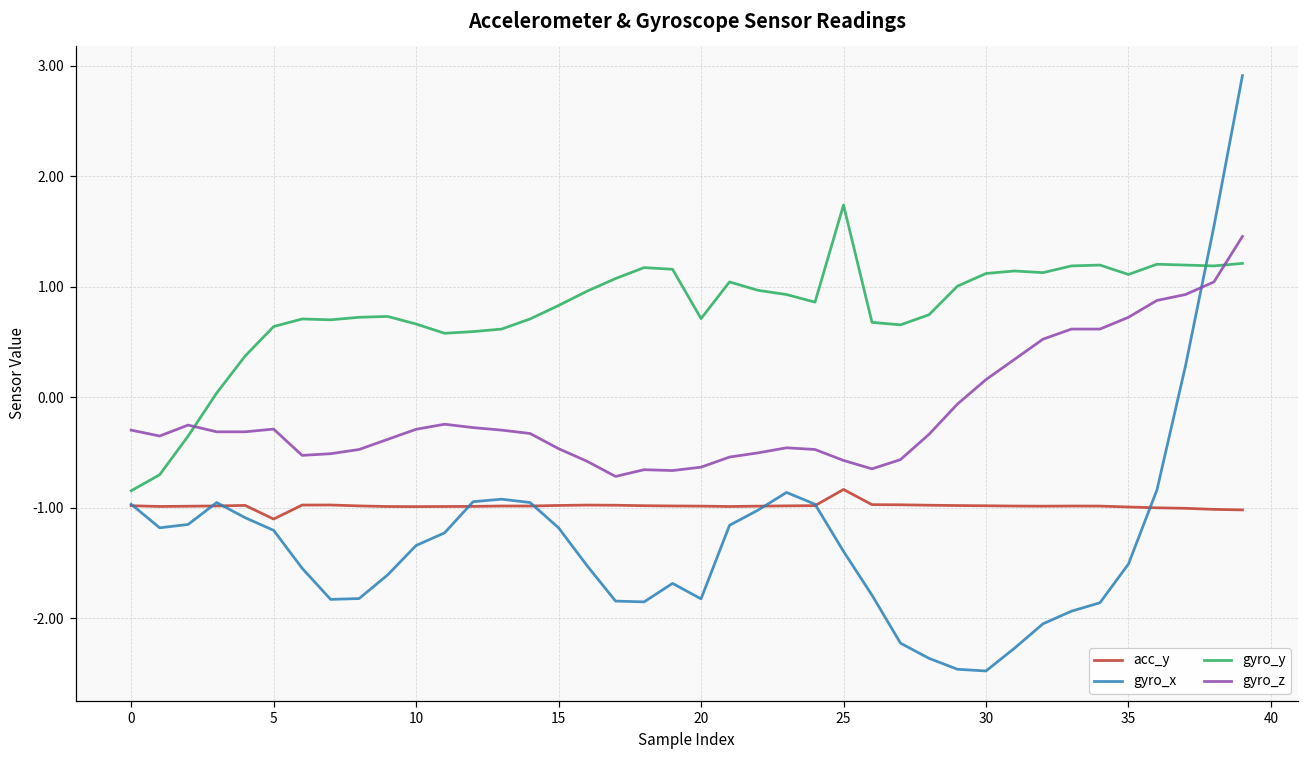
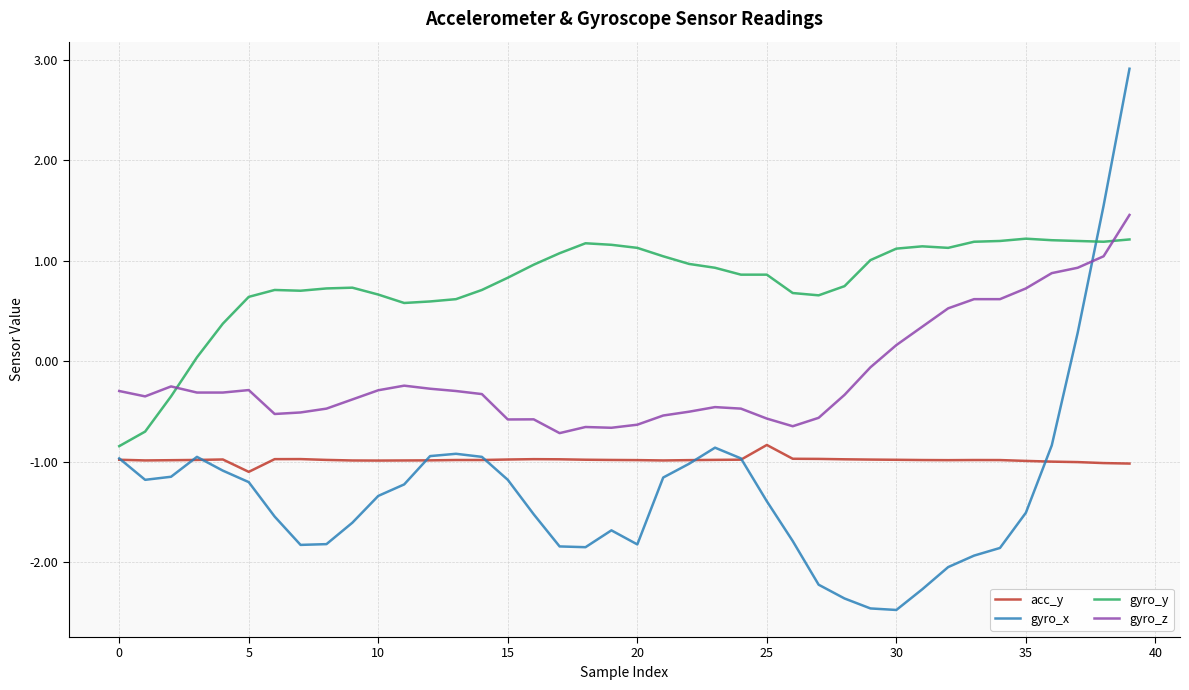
  {
    "acc_y": {
      "5": -1.10,
      "10": -0.99,
      "15": -0.98,
      "20": -0.99,
      "25": -0.83,
      "30": -0.98,
      "35": -0.99
    },
    "gyro_x": {
      "5": -1.20,
      "10": -1.34,
      "15": -1.18,
      "20": -1.82,
      "25": -1.39,
      "30": -2.48,
      "35": -1.51
    },
    "gyro_y": {
      "0": -0.85,
      "5": 0.64,
      "10": 0.66,
      "15": 0.83,
-     "20": 0.71,
-     "25": 1.74,
+     "20": 1.13,
+     "25": 0.86,
      "30": 1.12,
-     "35": 1.11
+     "35": 1.22
    },
    "gyro_z": {
      "0": -0.30,
      "5": -0.29,
      "10": -0.29,
-     "15": -0.46,
+     "15": -0.58,
      "20": -0.63,
      "25": -0.57,
      "30": 0.16,
      "35": 0.72
    }
  }
